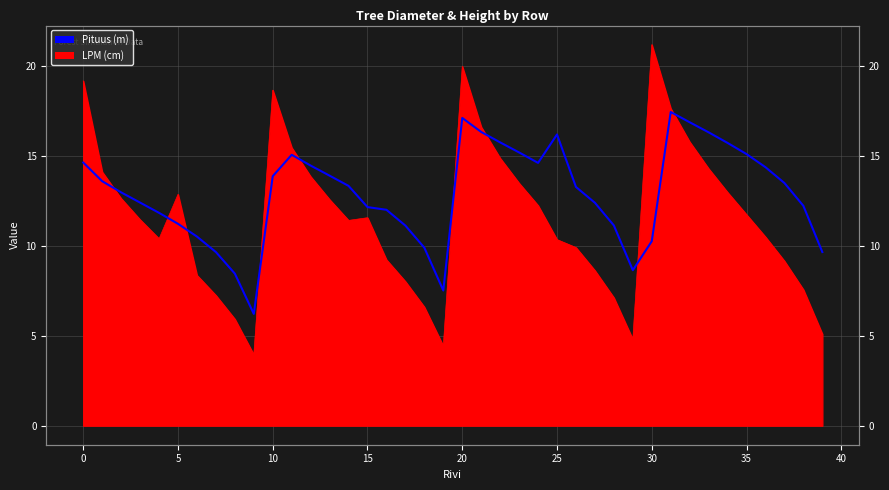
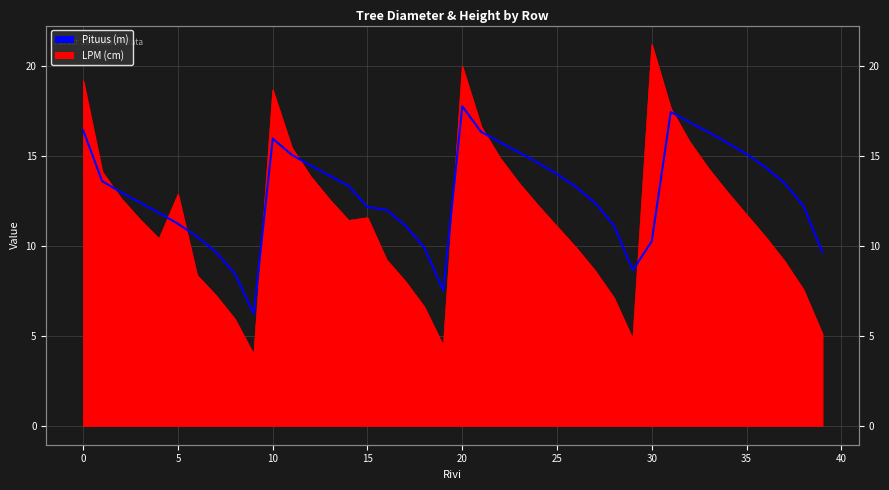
  {
    "LPM (cm)": {
      "0": 19.2,
      "5": 12.9,
      "10": 18.7,
      "15": 11.6,
      "20": 20.0,
-     "25": 10.4,
+     "25": 11.1,
      "30": 21.2,
      "35": 11.7
    },
    "Pituus (m)": {
-     "0": 14.6,
+     "0": 16.4,
      "5": 11.2,
-     "10": 13.9,
+     "10": 16.0,
      "15": 12.2,
-     "20": 17.1,
-     "25": 16.2,
+     "20": 17.8,
+     "25": 14.0,
      "30": 10.3,
      "35": 15.1
    }
  }
